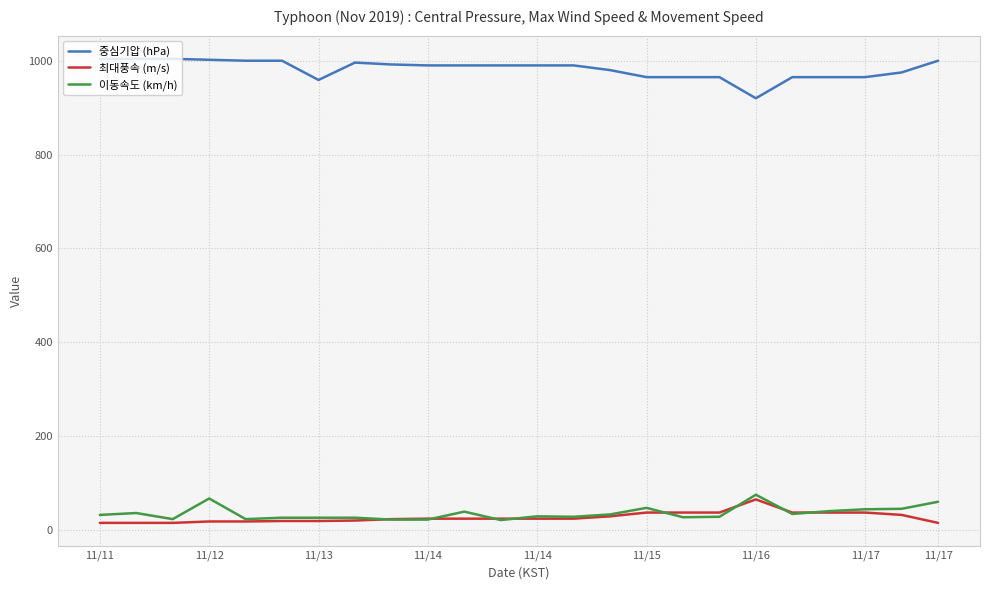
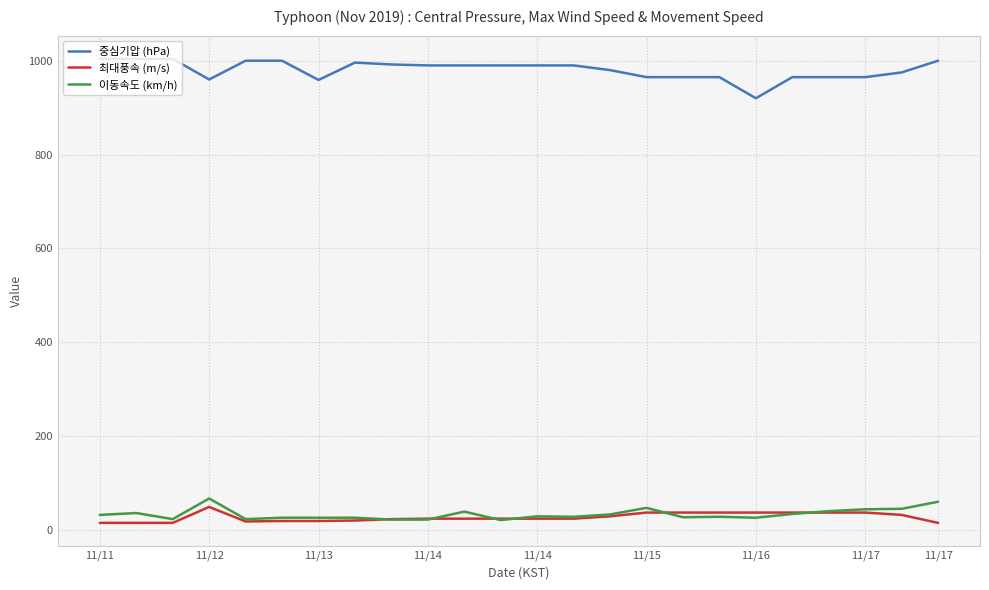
  {
    "중심기압 (hPa)": {
-     "11/12": 1000,
+     "11/12": 960,
      "11/13": 960,
      "11/15": 970,
      "11/16": 920
    },
    "최대풍속 (m/s)": {
      "11/11": 20,
-     "11/12": 20,
+     "11/12": 50,
      "11/13": 20,
      "11/15": 40,
-     "11/16": 70
+     "11/16": 40
    },
    "이동속도 (km/h)": {
      "11/11": 30,
      "11/12": 70,
      "11/13": 30,
      "11/15": 50,
-     "11/16": 80
+     "11/16": 30
    }
  }
